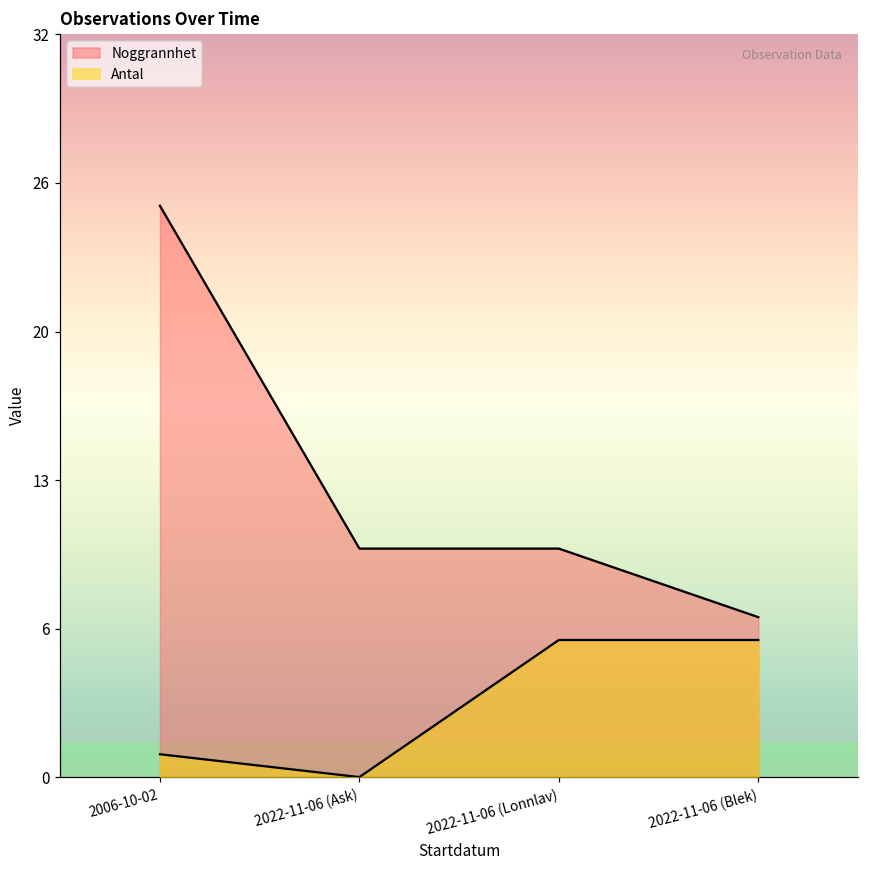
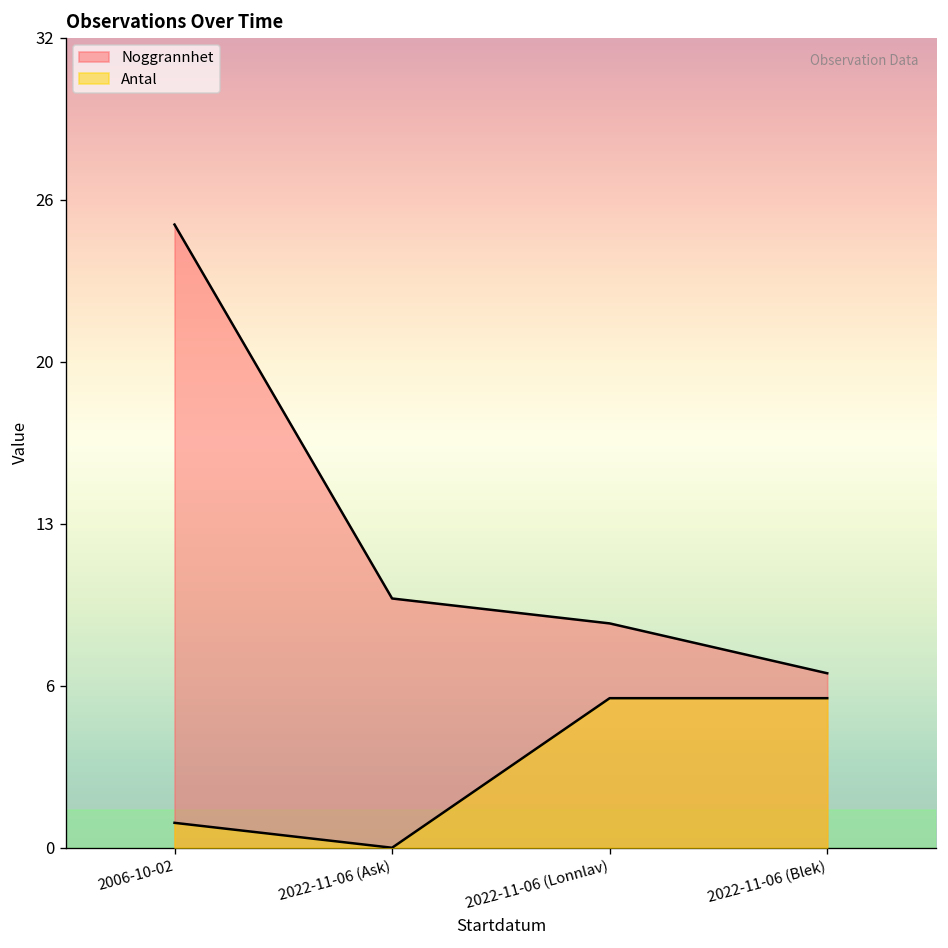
  {
    "Noggrannhet": {
      "2006-10-02": 25,
      "2022-11-06 (Ask)": 10,
-     "2022-11-06 (Lonnlav)": 10,
+     "2022-11-06 (Lonnlav)": 9,
      "2022-11-06 (Blek)": 7
    },
    "Antal": {
      "2022-11-06 (Lonnlav)": 6,
      "2022-11-06 (Blek)": 6
    }
  }
